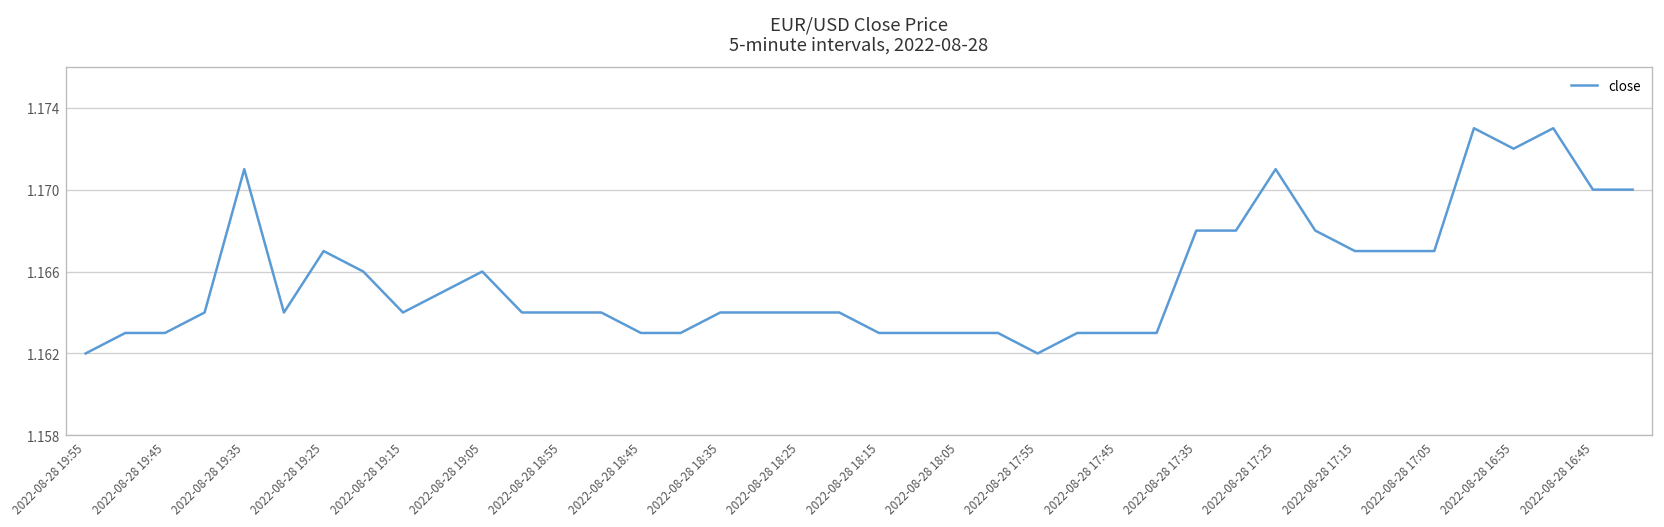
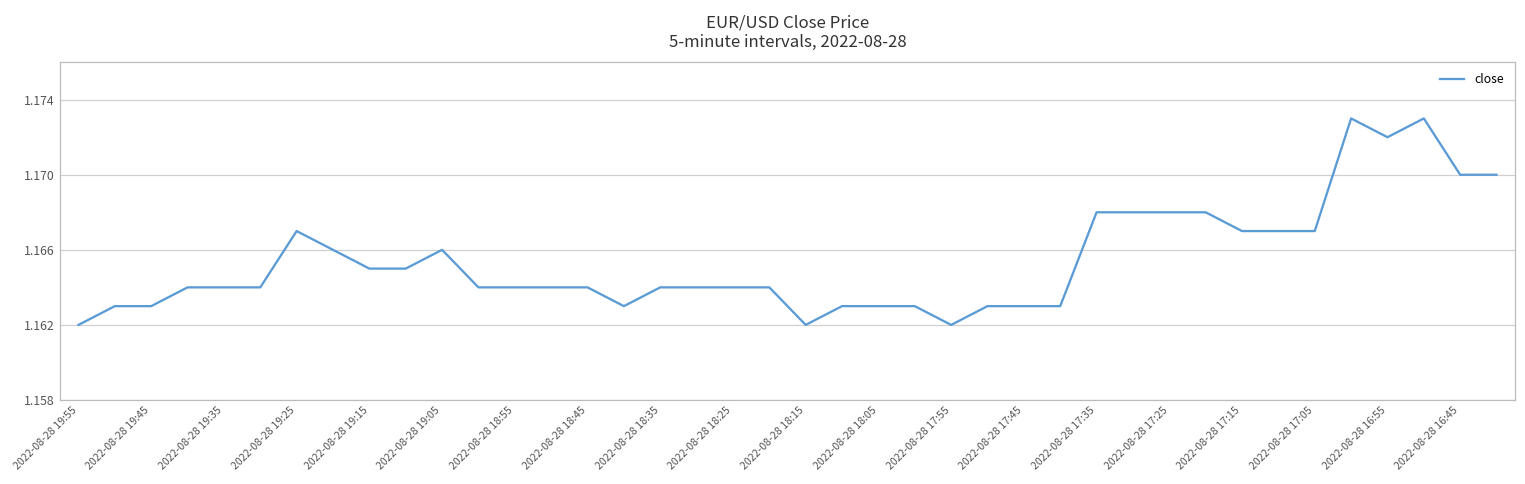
  {
    "2022-08-28 19:55": 1.162,
    "2022-08-28 19:45": 1.163,
-   "2022-08-28 19:35": 1.171,
+   "2022-08-28 19:35": 1.164,
    "2022-08-28 19:25": 1.167,
-   "2022-08-28 19:15": 1.164,
+   "2022-08-28 19:15": 1.165,
    "2022-08-28 19:05": 1.166,
    "2022-08-28 18:55": 1.164,
-   "2022-08-28 18:45": 1.163,
+   "2022-08-28 18:45": 1.164,
    "2022-08-28 18:35": 1.164,
    "2022-08-28 18:25": 1.164,
-   "2022-08-28 18:15": 1.163,
+   "2022-08-28 18:15": 1.162,
    "2022-08-28 18:05": 1.163,
    "2022-08-28 17:55": 1.162,
    "2022-08-28 17:45": 1.163,
    "2022-08-28 17:35": 1.168,
-   "2022-08-28 17:25": 1.171,
+   "2022-08-28 17:25": 1.168,
    "2022-08-28 17:15": 1.167,
    "2022-08-28 17:05": 1.167,
    "2022-08-28 16:55": 1.172,
    "2022-08-28 16:45": 1.170
  }
